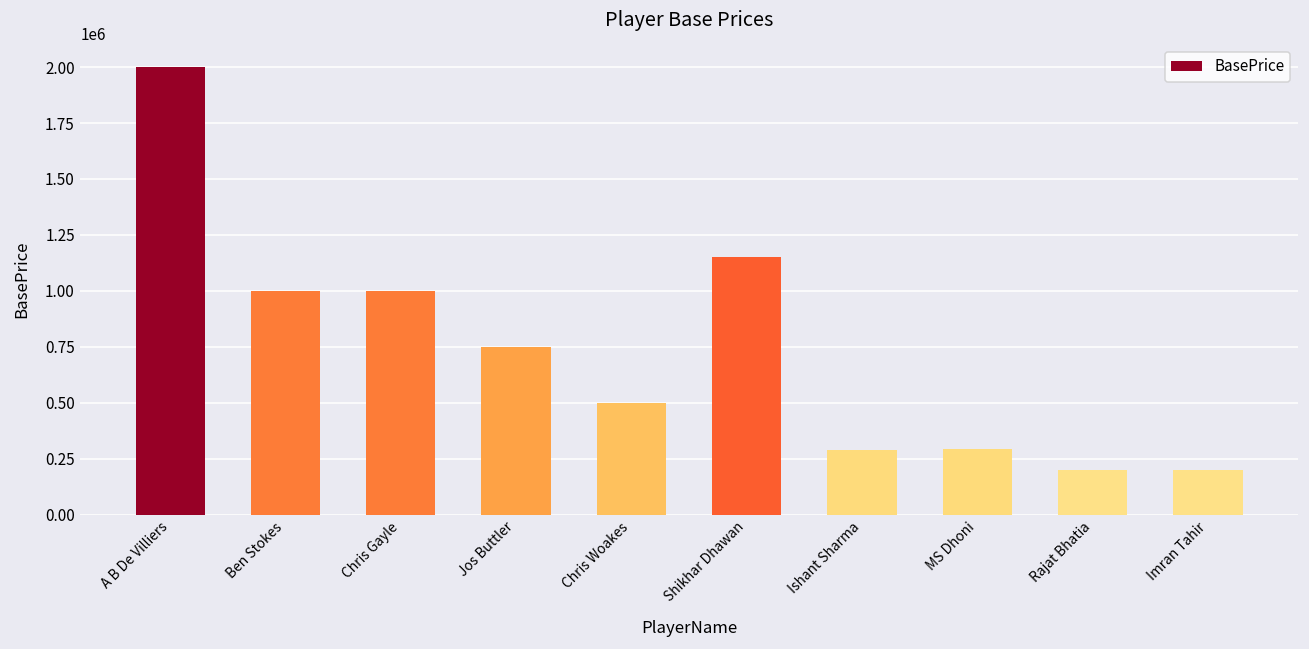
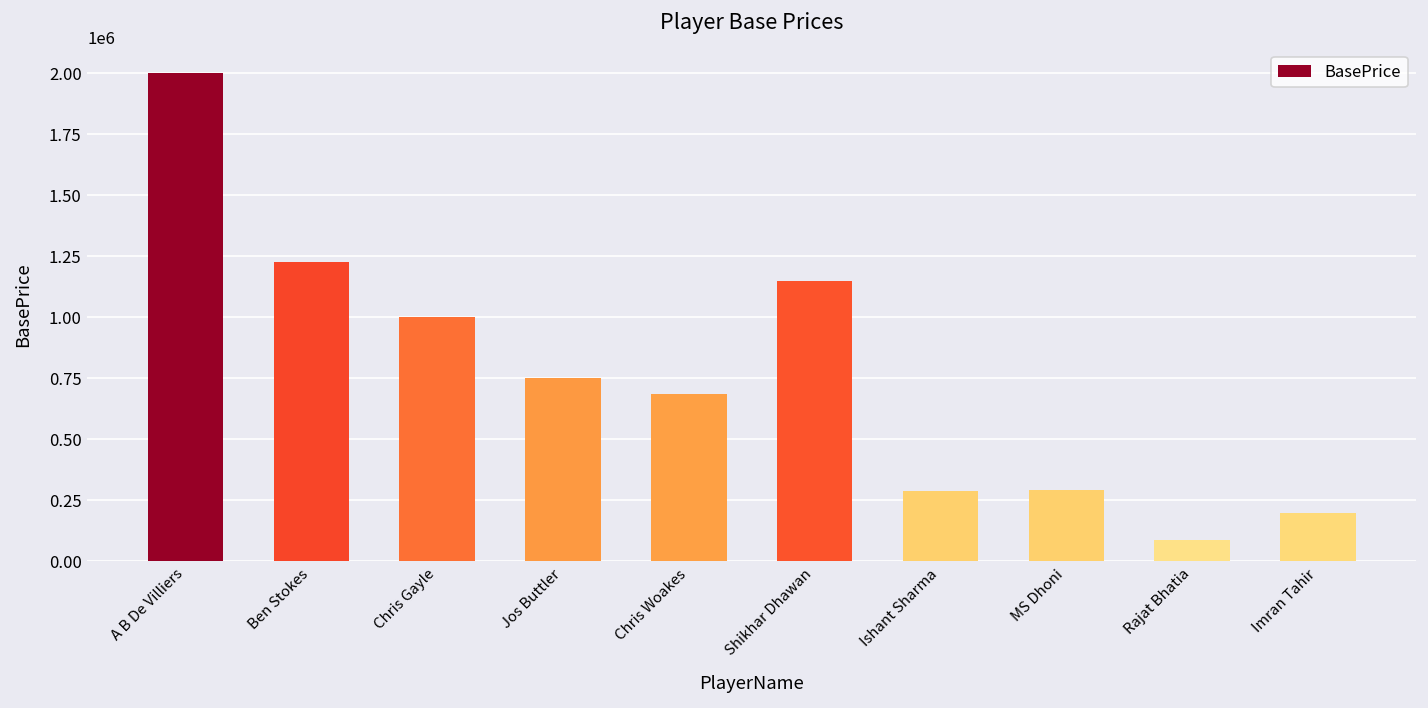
  {
    "A B De Villiers": 2000000,
-   "Ben Stokes": 1000000,
+   "Ben Stokes": 1230000,
    "Chris Gayle": 1000000,
    "Jos Buttler": 750000,
-   "Chris Woakes": 500000,
+   "Chris Woakes": 690000,
    "Shikhar Dhawan": 1150000,
    "Ishant Sharma": 290000,
    "MS Dhoni": 290000,
-   "Rajat Bhatia": 200000,
+   "Rajat Bhatia": 90000,
    "Imran Tahir": 200000
  }
